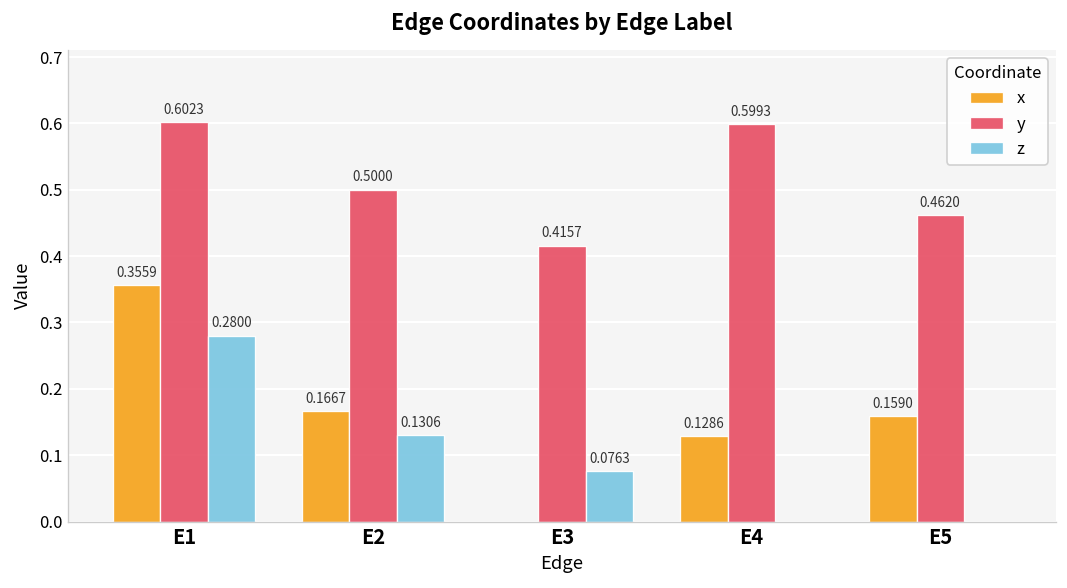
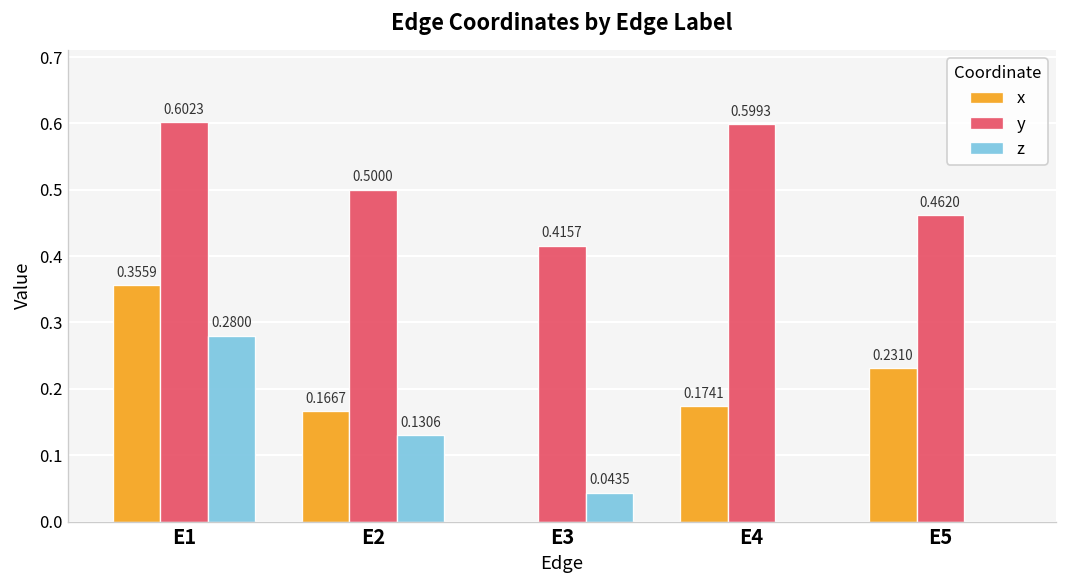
  {
    "x": {
      "E1": 0.3559,
      "E2": 0.1667,
-     "E4": 0.1286,
-     "E5": 0.1590
+     "E4": 0.1741,
+     "E5": 0.2310
    },
    "y": {
      "E1": 0.6023,
      "E2": 0.5000,
      "E3": 0.4157,
      "E4": 0.5993,
      "E5": 0.4620
    },
    "z": {
      "E1": 0.2800,
      "E2": 0.1306,
-     "E3": 0.0763
+     "E3": 0.0435
    }
  }
